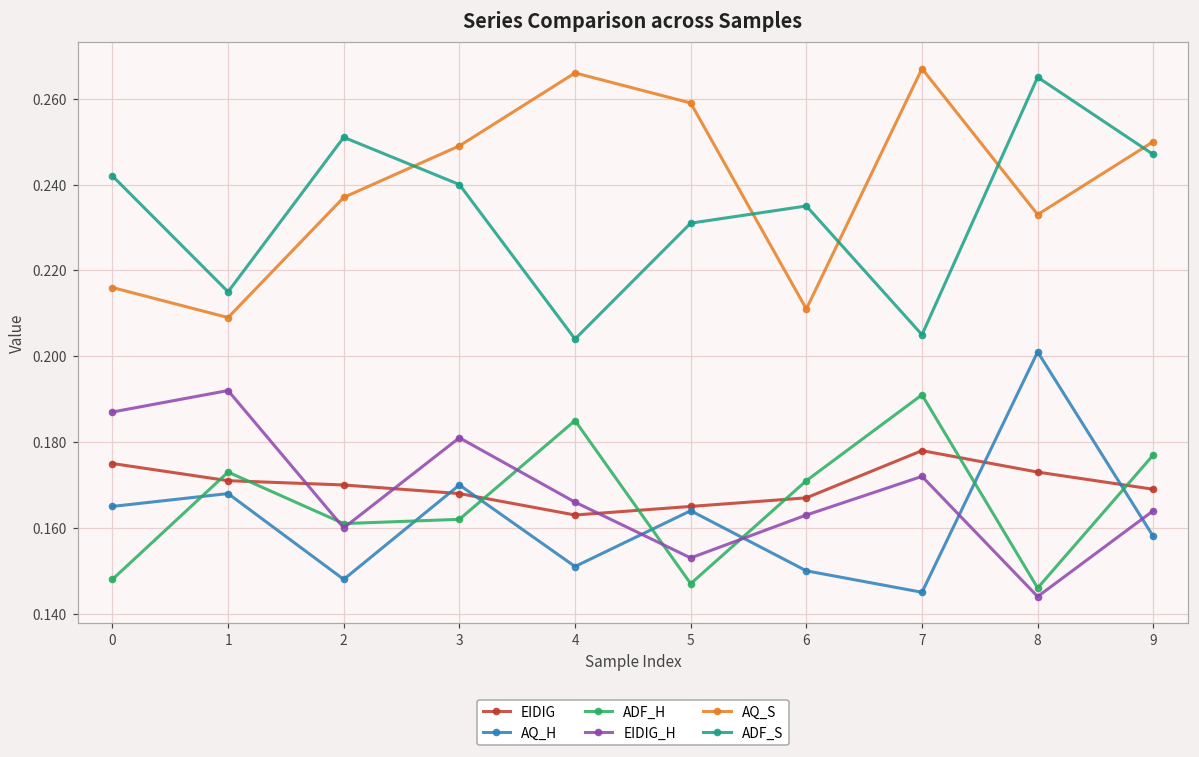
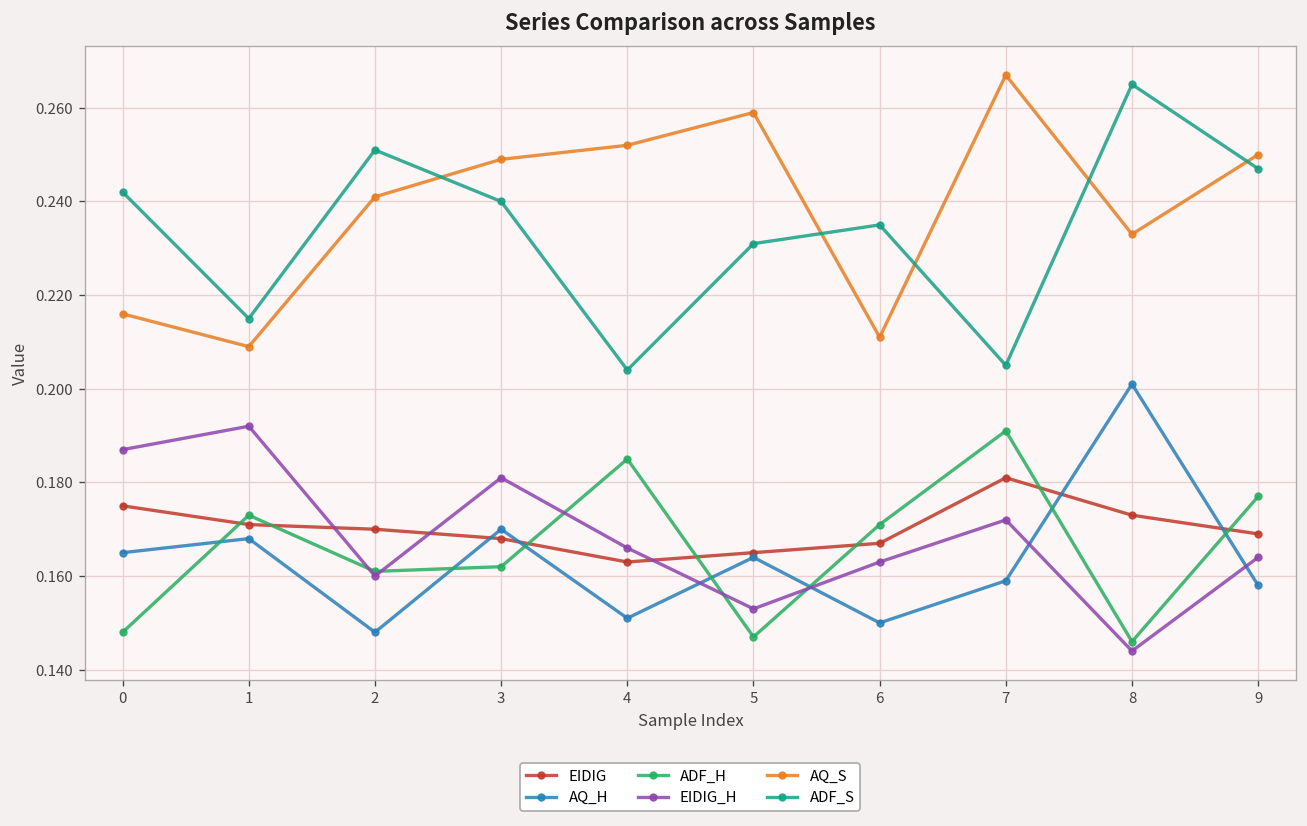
  {
    "EIDIG": {
      "0": 0.175,
      "1": 0.171,
      "2": 0.170,
      "3": 0.168,
      "4": 0.163,
      "5": 0.165,
      "6": 0.167,
-     "7": 0.178,
+     "7": 0.181,
      "8": 0.173,
      "9": 0.169
    },
    "AQ_H": {
      "0": 0.165,
      "1": 0.168,
      "2": 0.148,
      "3": 0.170,
      "4": 0.151,
      "5": 0.164,
      "6": 0.150,
-     "7": 0.145,
+     "7": 0.159,
      "8": 0.201,
      "9": 0.158
    },
    "EIDIG_H": {
      "0": 0.187,
      "1": 0.192,
      "2": 0.160,
      "3": 0.181,
      "4": 0.166,
      "5": 0.153,
      "6": 0.163,
      "7": 0.172,
      "8": 0.144,
      "9": 0.164
    },
    "AQ_S": {
      "0": 0.216,
      "1": 0.209,
-     "2": 0.237,
+     "2": 0.241,
      "3": 0.249,
-     "4": 0.266,
+     "4": 0.252,
      "5": 0.259,
      "6": 0.211,
      "7": 0.267,
      "8": 0.233,
      "9": 0.250
    }
  }
